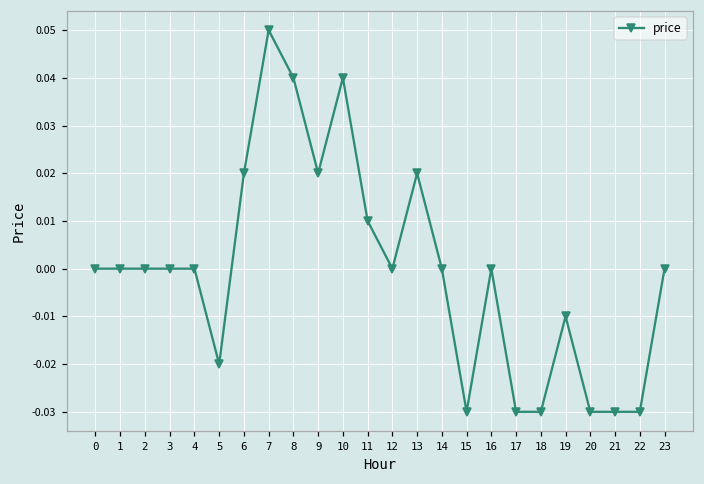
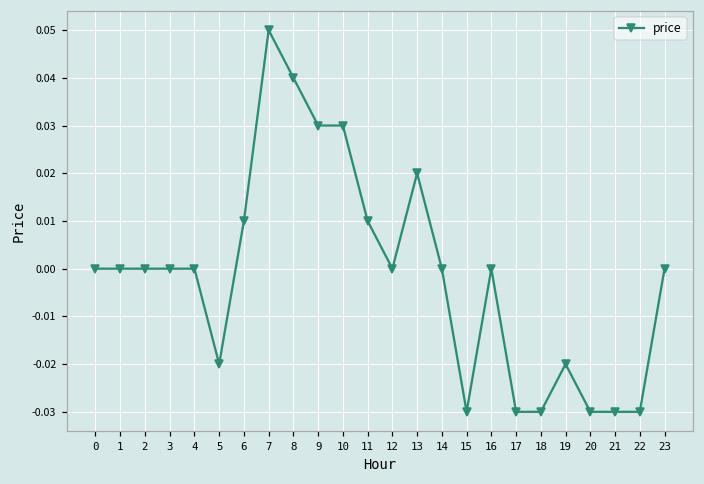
  {
    "0": 0.00,
    "1": 0.00,
    "2": 0.00,
    "3": 0.00,
    "4": 0.00,
    "5": -0.02,
-   "6": 0.02,
+   "6": 0.01,
    "7": 0.05,
    "8": 0.04,
-   "9": 0.02,
-   "10": 0.04,
+   "9": 0.03,
+   "10": 0.03,
    "11": 0.01,
    "12": 0.00,
    "13": 0.02,
    "14": 0.00,
    "15": -0.03,
    "16": 0.00,
    "17": -0.03,
    "18": -0.03,
-   "19": -0.01,
+   "19": -0.02,
    "20": -0.03,
    "21": -0.03,
    "22": -0.03,
    "23": 0.00
  }
